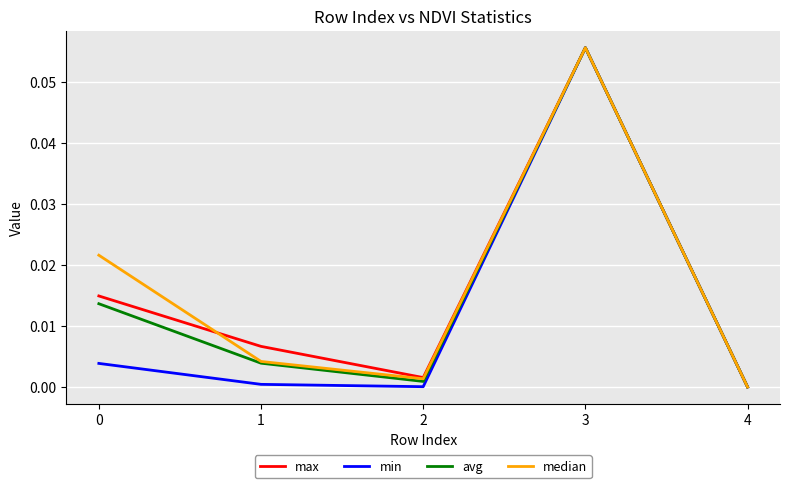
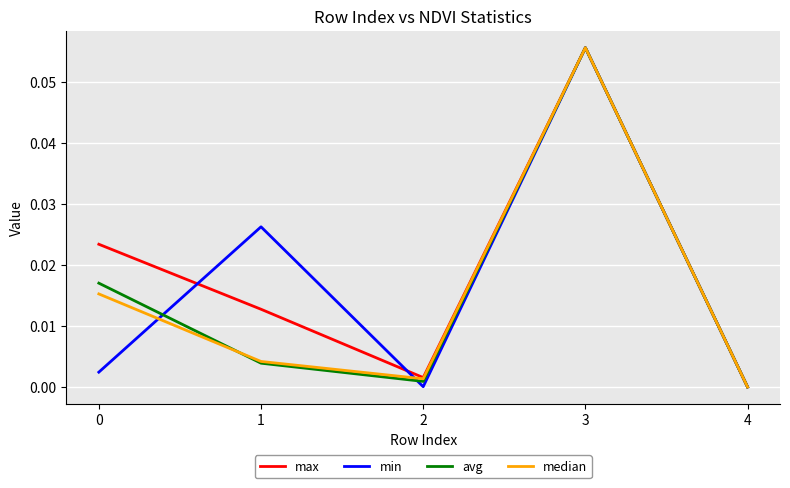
  {
    "max": {
-     "0": 0.015,
-     "1": 0.007
+     "0": 0.023,
+     "1": 0.013
    },
    "min": {
-     "0": 0.004,
-     "1": 0.000,
+     "0": 0.002,
+     "1": 0.026,
      "2": 0.000
    },
    "avg": {
-     "0": 0.014,
+     "0": 0.017,
      "2": 0.001
    },
    "median": {
-     "0": 0.022
+     "0": 0.015
    }
  }
